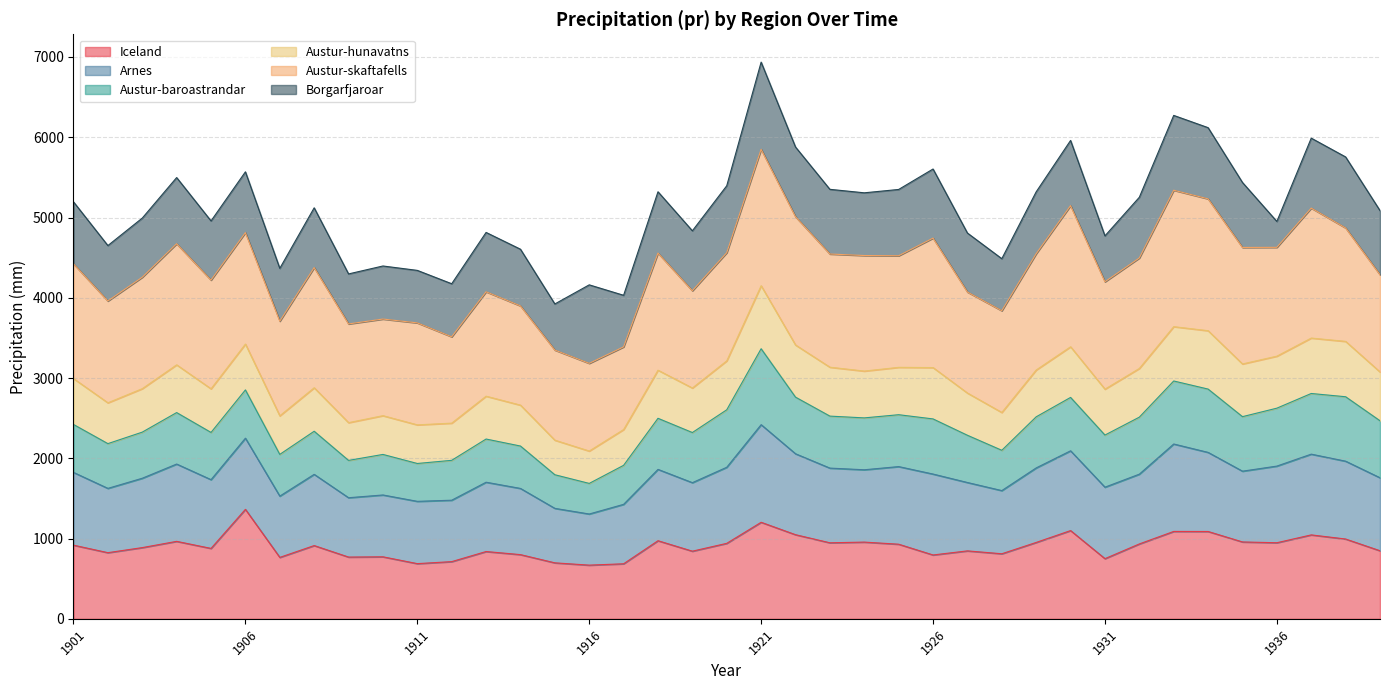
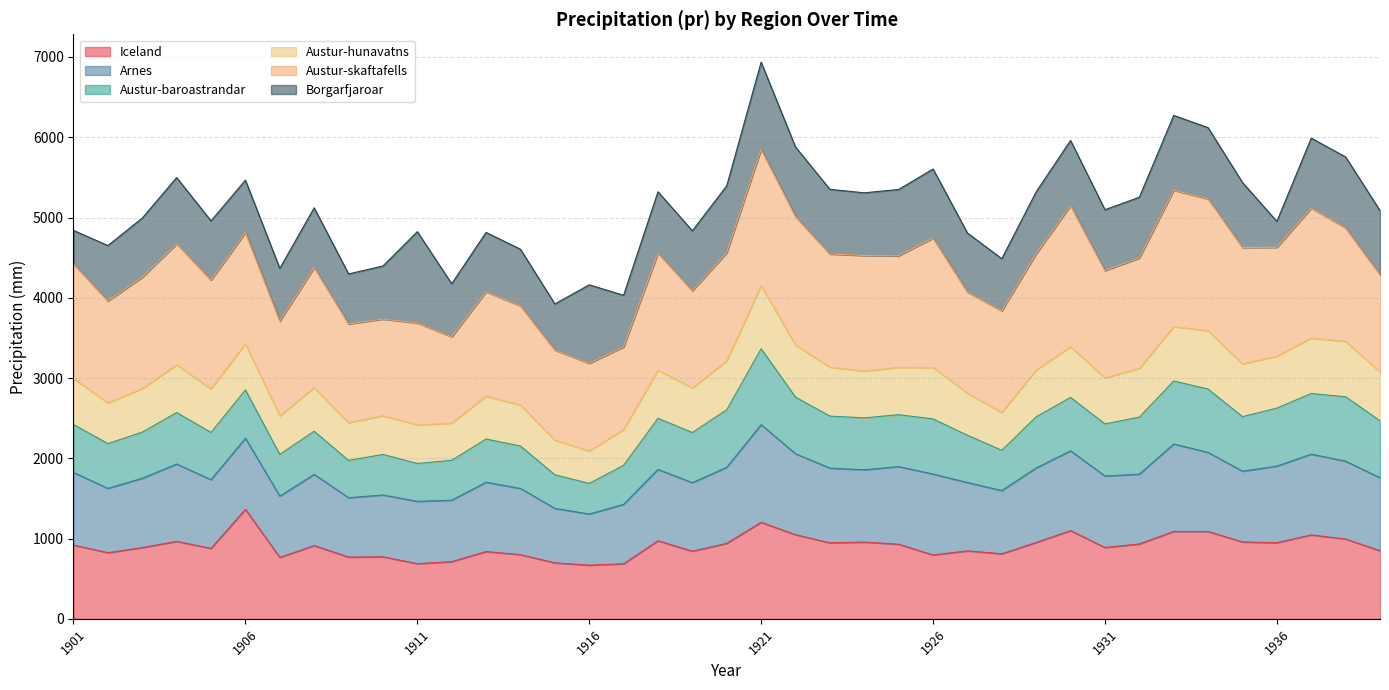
  {
    "Iceland": {
      "1901": 900,
      "1906": 1400,
      "1911": 700,
      "1916": 700,
      "1921": 1200,
      "1926": 800,
-     "1931": 700,
+     "1931": 900,
      "1936": 900
    },
    "Borgarfjaroar": {
-     "1901": 800,
-     "1906": 800,
-     "1911": 700,
+     "1901": 400,
+     "1906": 700,
+     "1911": 1100,
      "1916": 1000,
      "1921": 1100,
      "1926": 900,
-     "1931": 600,
+     "1931": 800,
      "1936": 300
    }
  }
